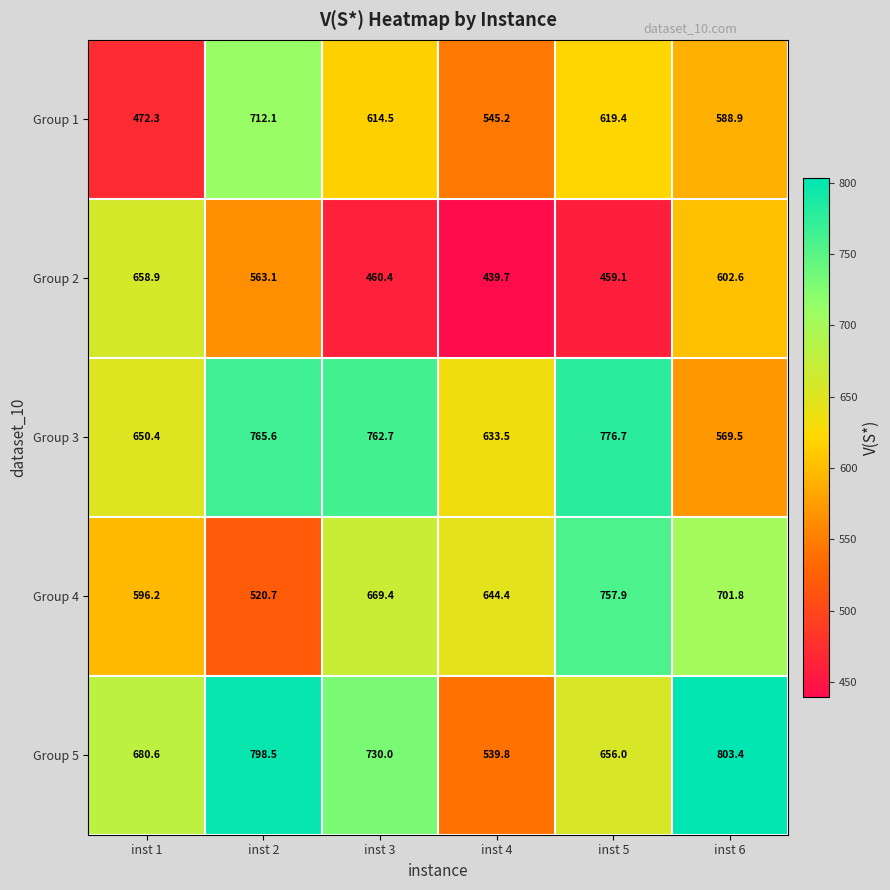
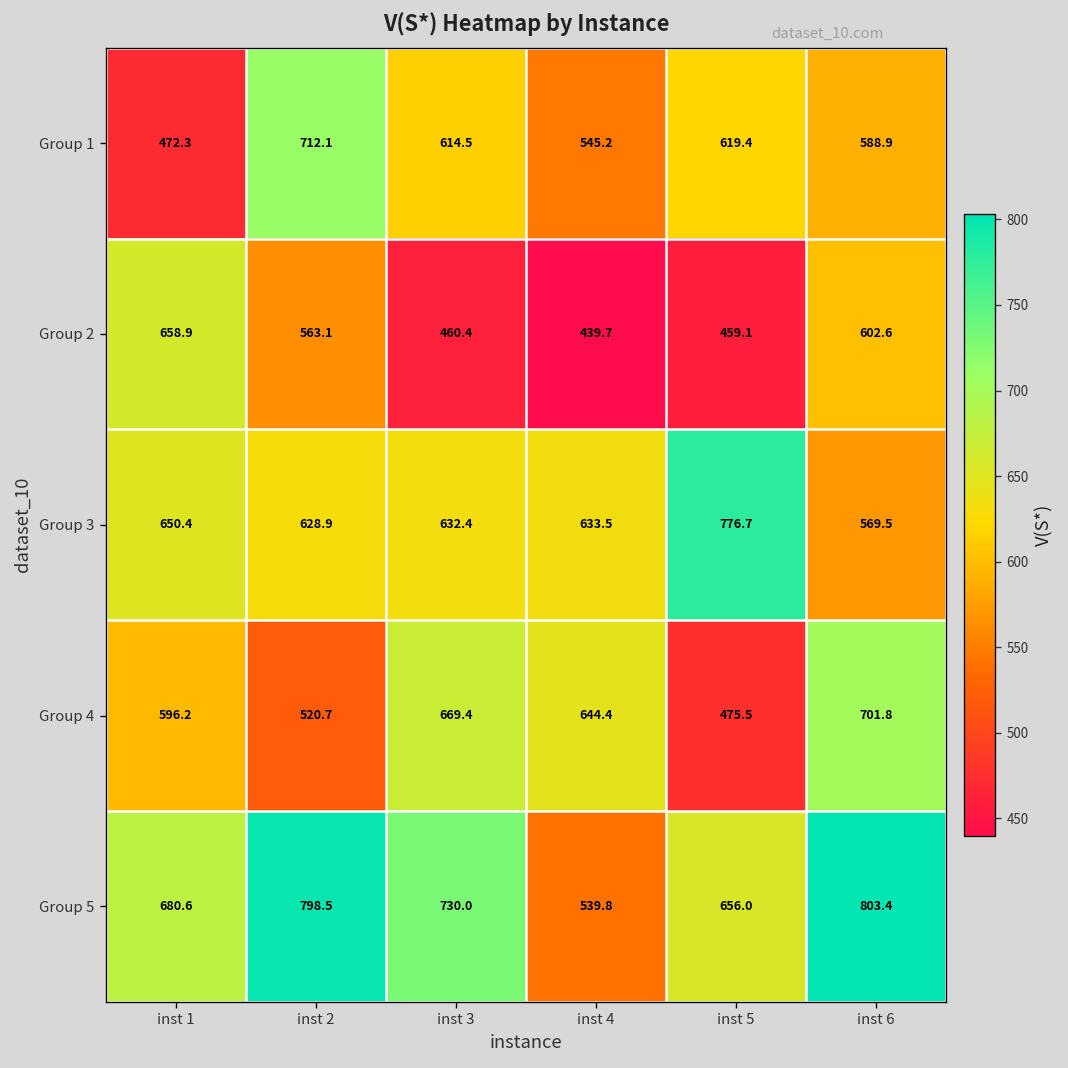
  {
    "Group 1": {
      "inst 1": 472.3,
      "inst 2": 712.1,
      "inst 3": 614.5,
      "inst 4": 545.2,
      "inst 5": 619.4,
      "inst 6": 588.9
    },
    "Group 2": {
      "inst 1": 658.9,
      "inst 2": 563.1,
      "inst 3": 460.4,
      "inst 4": 439.7,
      "inst 5": 459.1,
      "inst 6": 602.6
    },
    "Group 3": {
      "inst 1": 650.4,
-     "inst 2": 765.6,
-     "inst 3": 762.7,
+     "inst 2": 628.9,
+     "inst 3": 632.4,
      "inst 4": 633.5,
      "inst 5": 776.7,
      "inst 6": 569.5
    },
    "Group 4": {
      "inst 1": 596.2,
      "inst 2": 520.7,
      "inst 3": 669.4,
      "inst 4": 644.4,
-     "inst 5": 757.9,
+     "inst 5": 475.5,
      "inst 6": 701.8
    },
    "Group 5": {
      "inst 1": 680.6,
      "inst 2": 798.5,
      "inst 3": 730.0,
      "inst 4": 539.8,
      "inst 5": 656.0,
      "inst 6": 803.4
    }
  }
